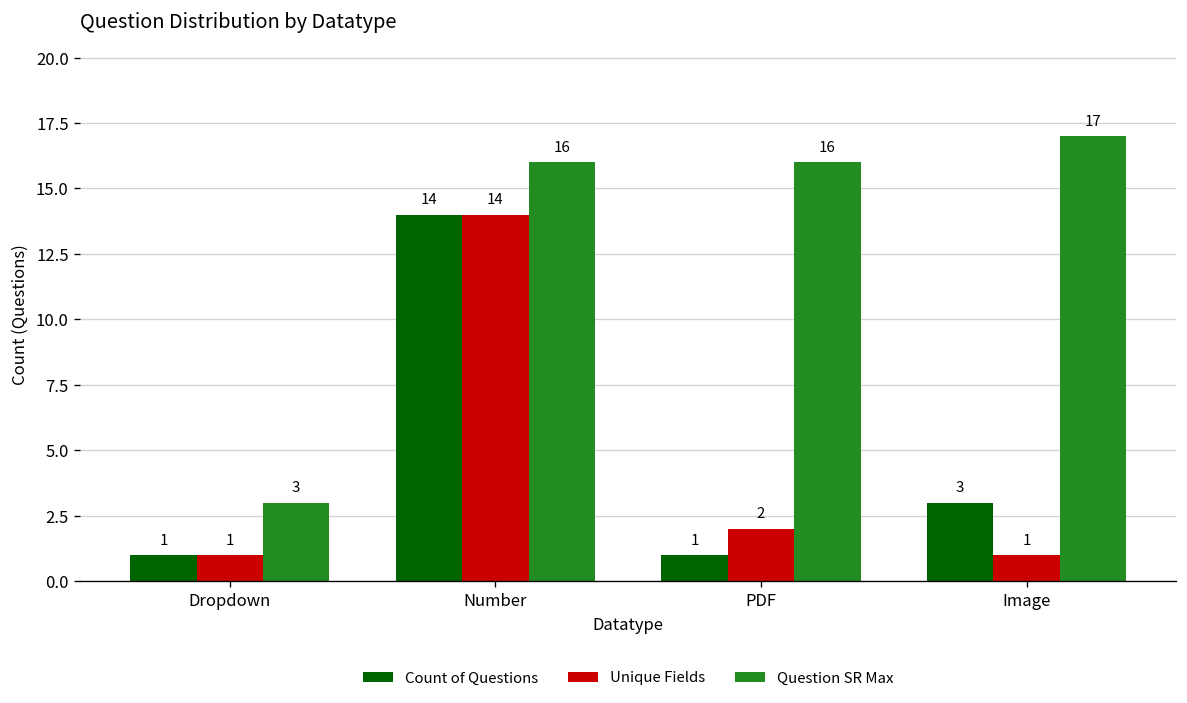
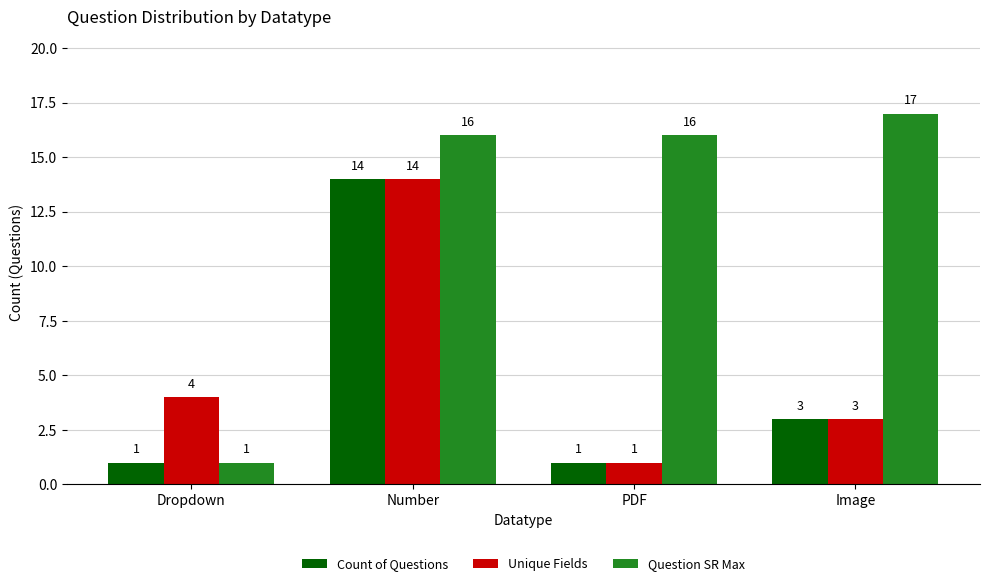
  {
    "Count of Questions": {
      "Dropdown": 1,
      "Number": 14,
      "PDF": 1,
      "Image": 3
    },
    "Unique Fields": {
-     "Dropdown": 1,
+     "Dropdown": 4,
      "Number": 14,
-     "PDF": 2,
-     "Image": 1
+     "PDF": 1,
+     "Image": 3
    },
    "Question SR Max": {
-     "Dropdown": 3,
+     "Dropdown": 1,
      "Number": 16,
      "PDF": 16,
      "Image": 17
    }
  }
